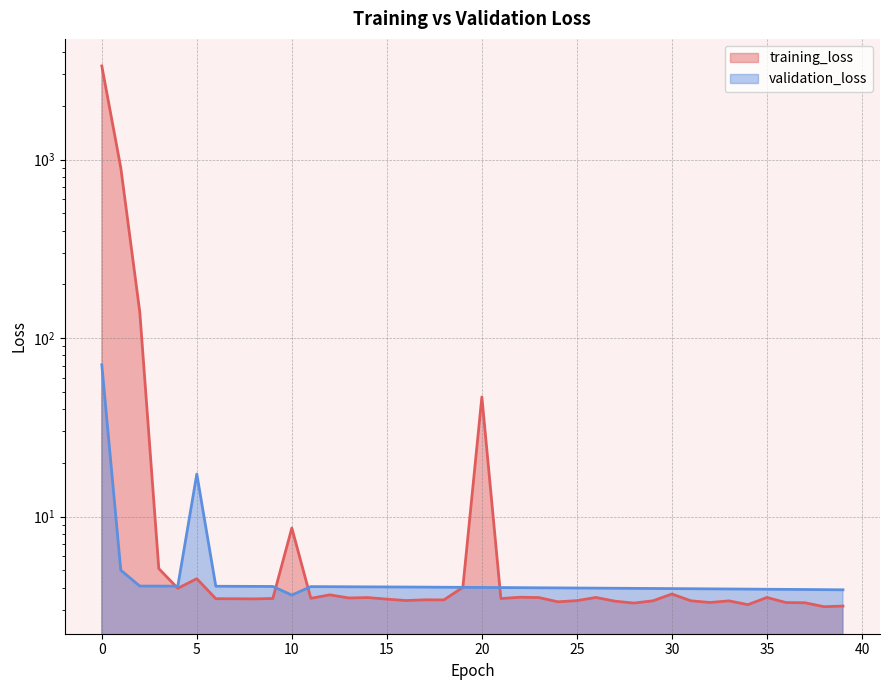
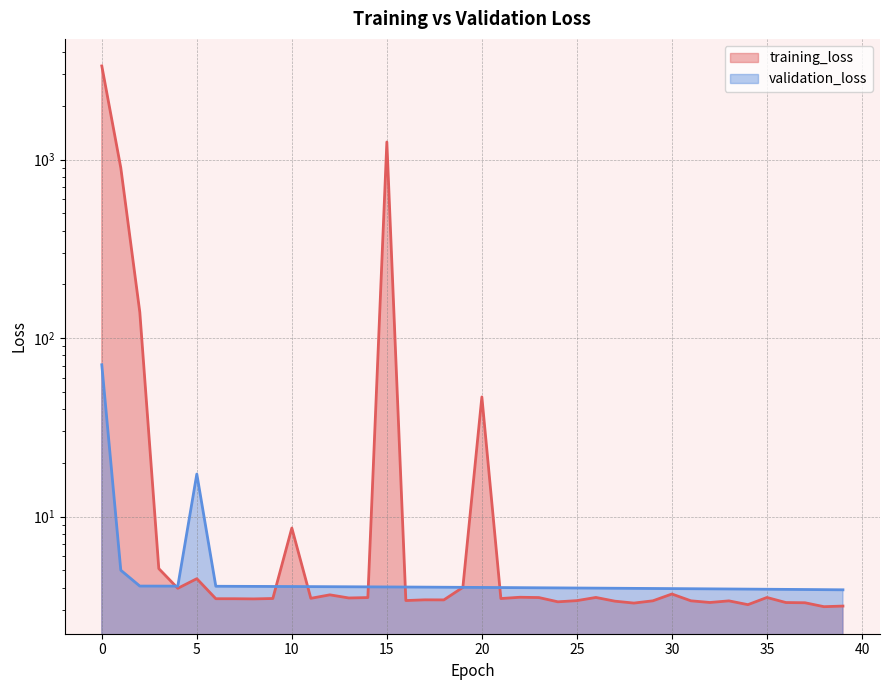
  {
    "training_loss": {
      "0": 3300,
      "5": 4.5,
      "10": 9,
-     "15": 3.4,
+     "15": 1300,
      "20": 47,
      "25": 3.4,
      "30": 3.7,
      "35": 3.5
    },
    "validation_loss": {
      "0": 71,
      "5": 17,
-     "10": 3.6,
+     "10": 4.1,
      "15": 4.0,
      "20": 4.0,
      "25": 4.0,
      "30": 3.9,
      "35": 3.9
    }
  }
